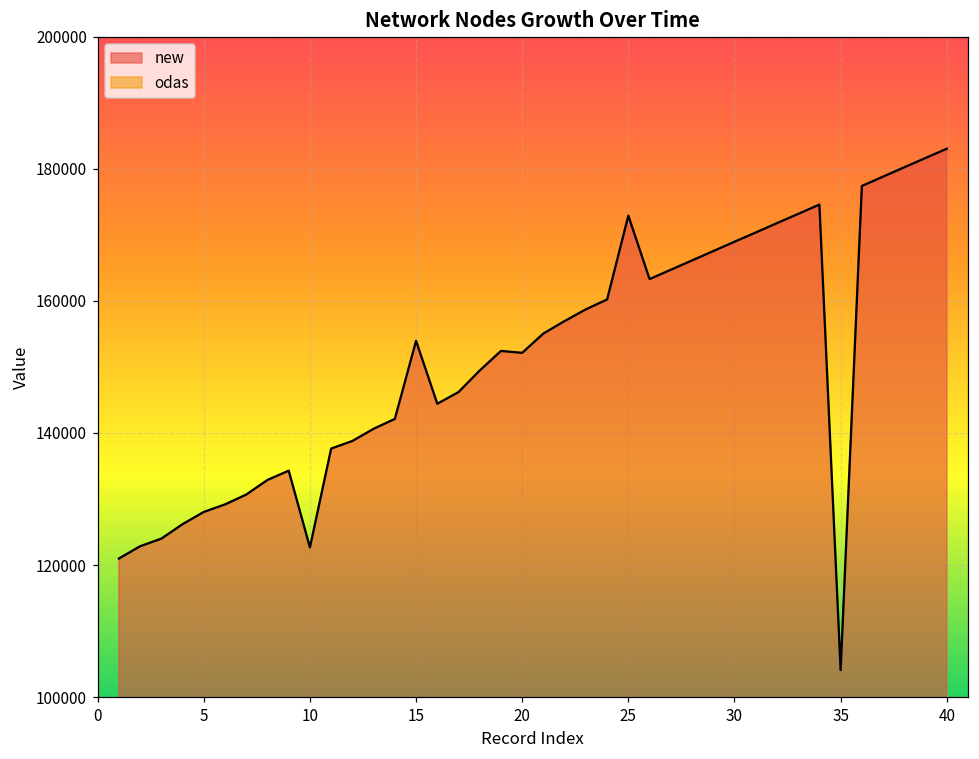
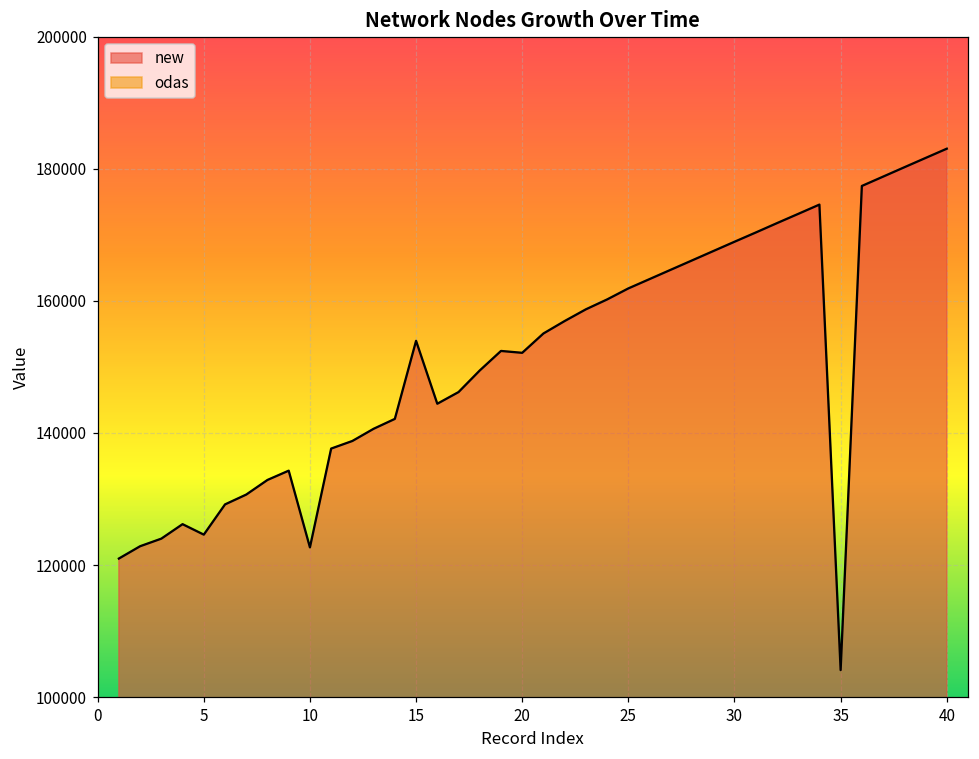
  {
    "new": {
-     "5": 128000,
+     "5": 125000,
      "10": 123000,
      "15": 154000,
      "20": 152000,
-     "25": 173000,
+     "25": 162000,
      "30": 169000,
      "35": 104000,
      "40": 183000
    }
  }
